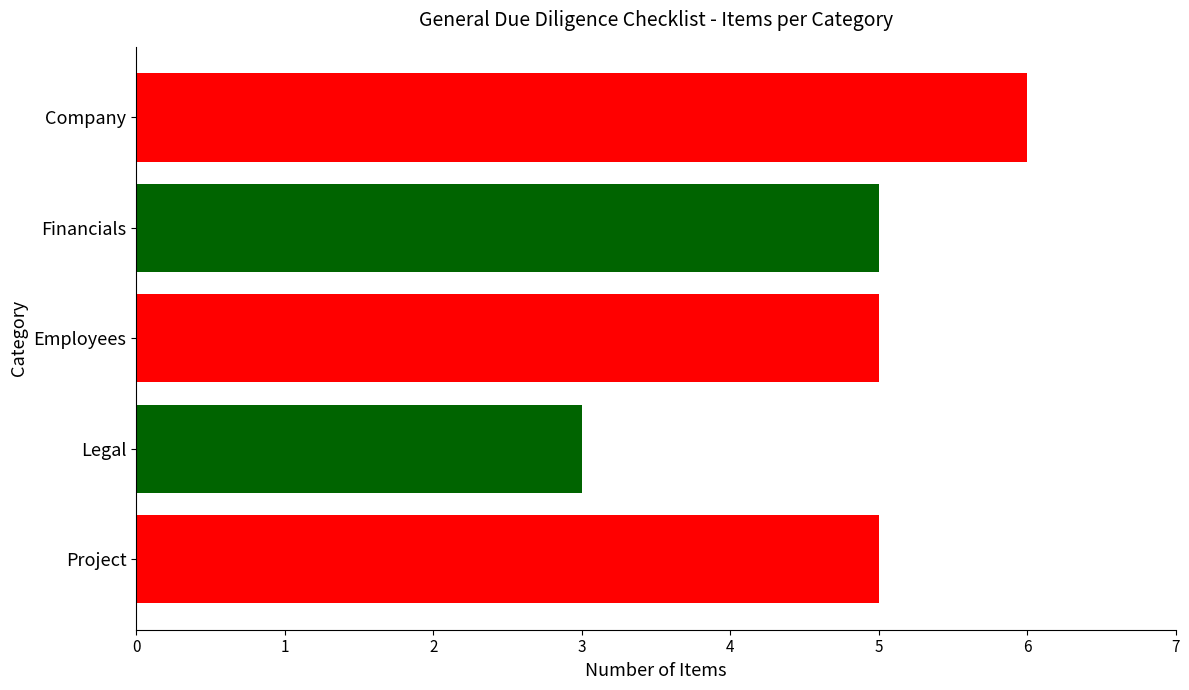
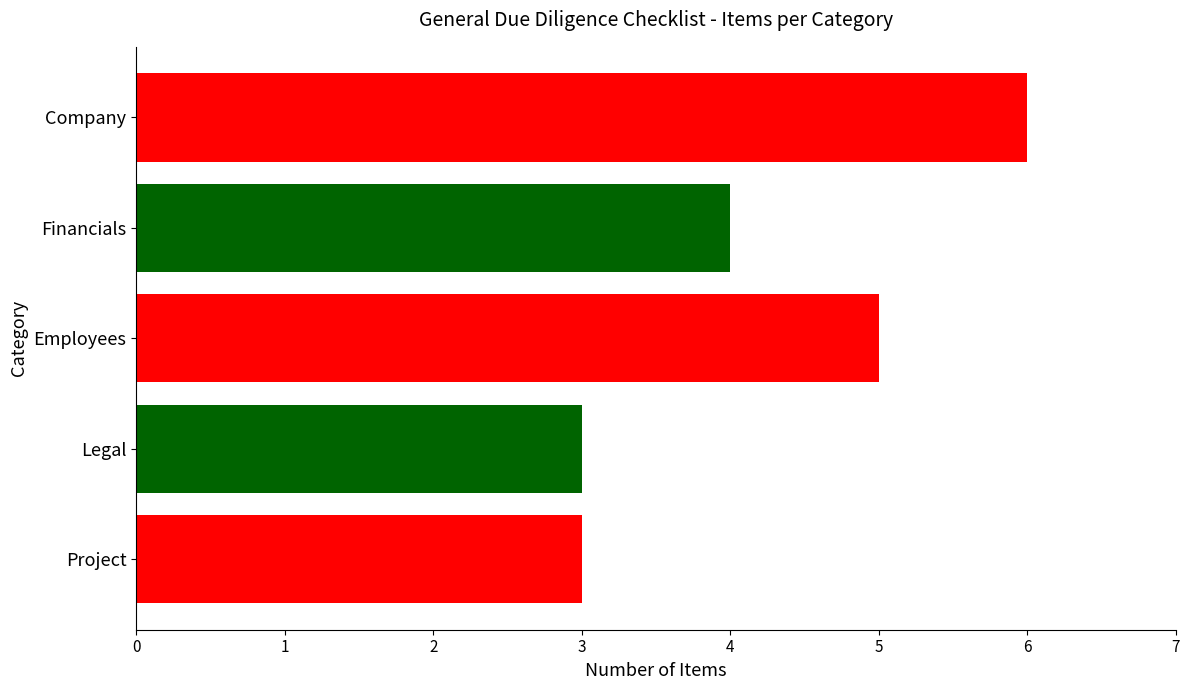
  {
    "Company": 6,
-   "Financials": 5,
+   "Financials": 4,
    "Employees": 5,
    "Legal": 3,
-   "Project": 5
+   "Project": 3
  }
